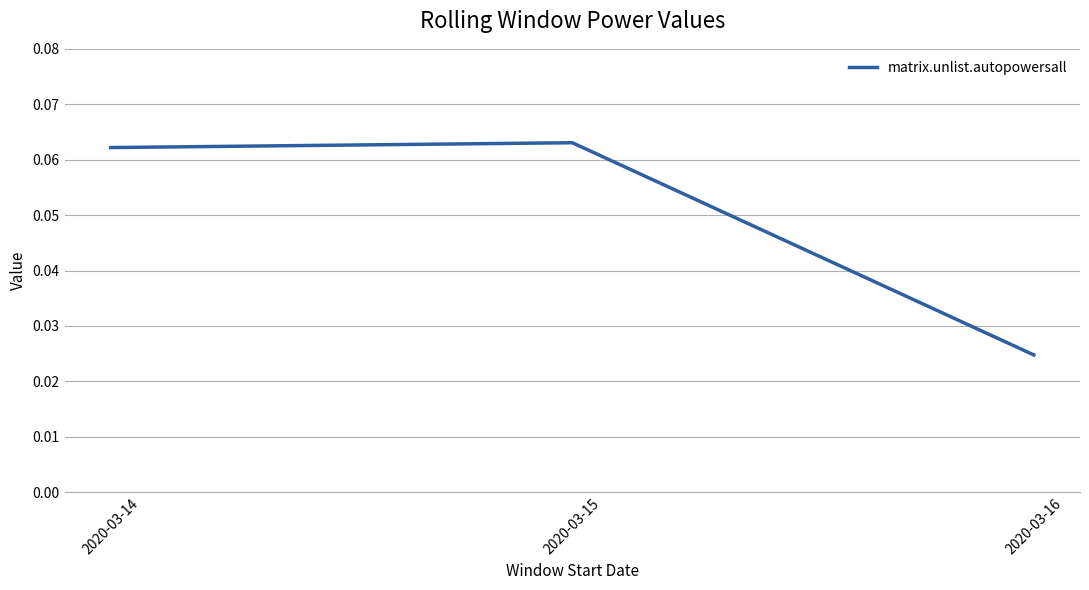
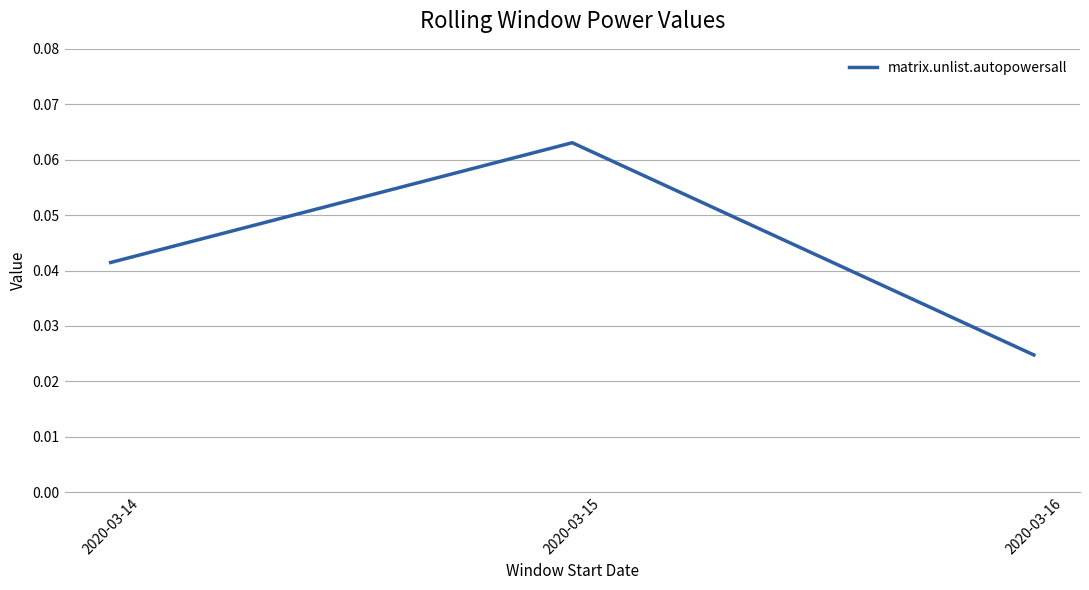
  {
-   "2020-03-14": 0.062,
+   "2020-03-14": 0.041,
    "2020-03-15": 0.063,
    "2020-03-16": 0.025
  }
